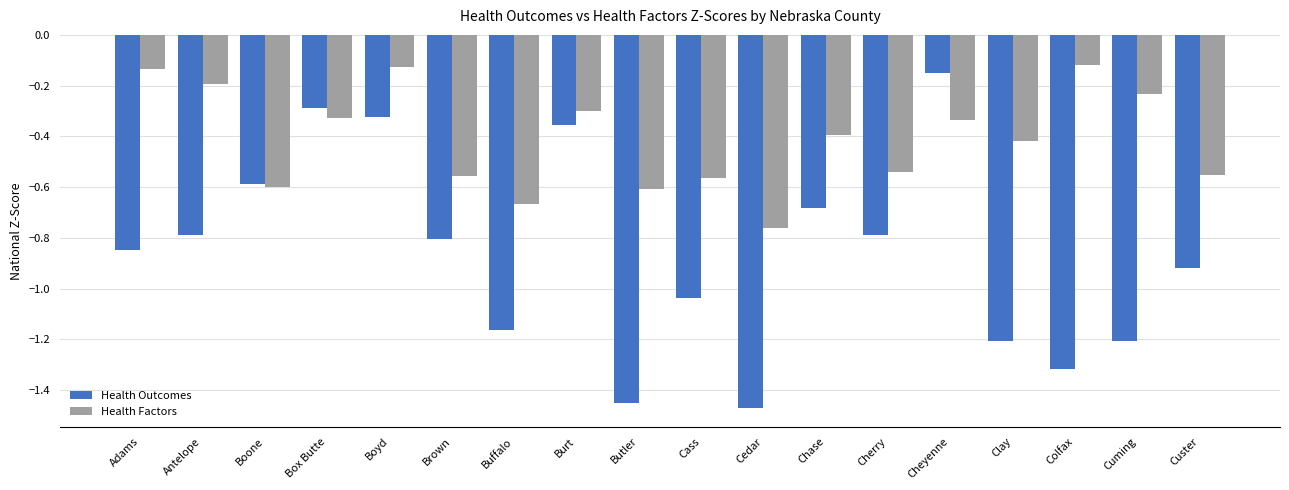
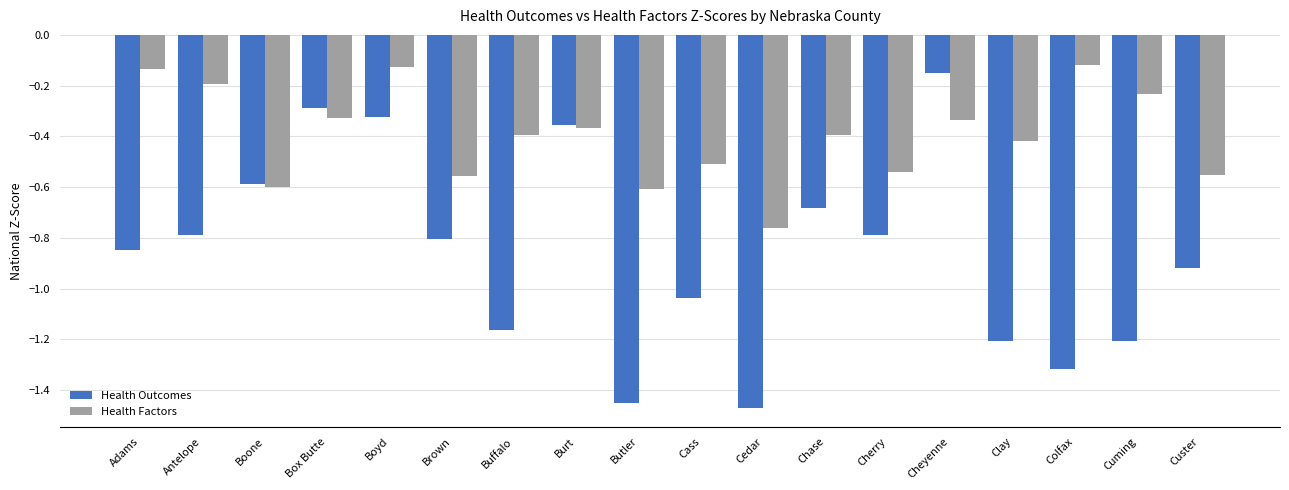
  {
    "Health Outcomes": {
      "Adams": -0.85,
      "Antelope": -0.79,
      "Boone": -0.59,
      "Box Butte": -0.29,
      "Boyd": -0.32,
      "Brown": -0.80,
      "Buffalo": -1.16,
      "Burt": -0.35,
      "Butler": -1.45,
      "Cass": -1.04,
      "Cedar": -1.47,
      "Chase": -0.68,
      "Cherry": -0.79,
      "Cheyenne": -0.15,
      "Clay": -1.21,
      "Colfax": -1.32,
      "Cuming": -1.21,
      "Custer": -0.92
    },
    "Health Factors": {
      "Adams": -0.14,
      "Antelope": -0.20,
      "Boone": -0.60,
      "Box Butte": -0.33,
      "Boyd": -0.13,
      "Brown": -0.56,
-     "Buffalo": -0.67,
-     "Burt": -0.30,
+     "Buffalo": -0.40,
+     "Burt": -0.37,
      "Butler": -0.61,
-     "Cass": -0.56,
+     "Cass": -0.51,
      "Cedar": -0.76,
      "Chase": -0.39,
      "Cherry": -0.54,
      "Cheyenne": -0.33,
      "Clay": -0.42,
      "Colfax": -0.12,
      "Cuming": -0.23,
      "Custer": -0.55
    }
  }
